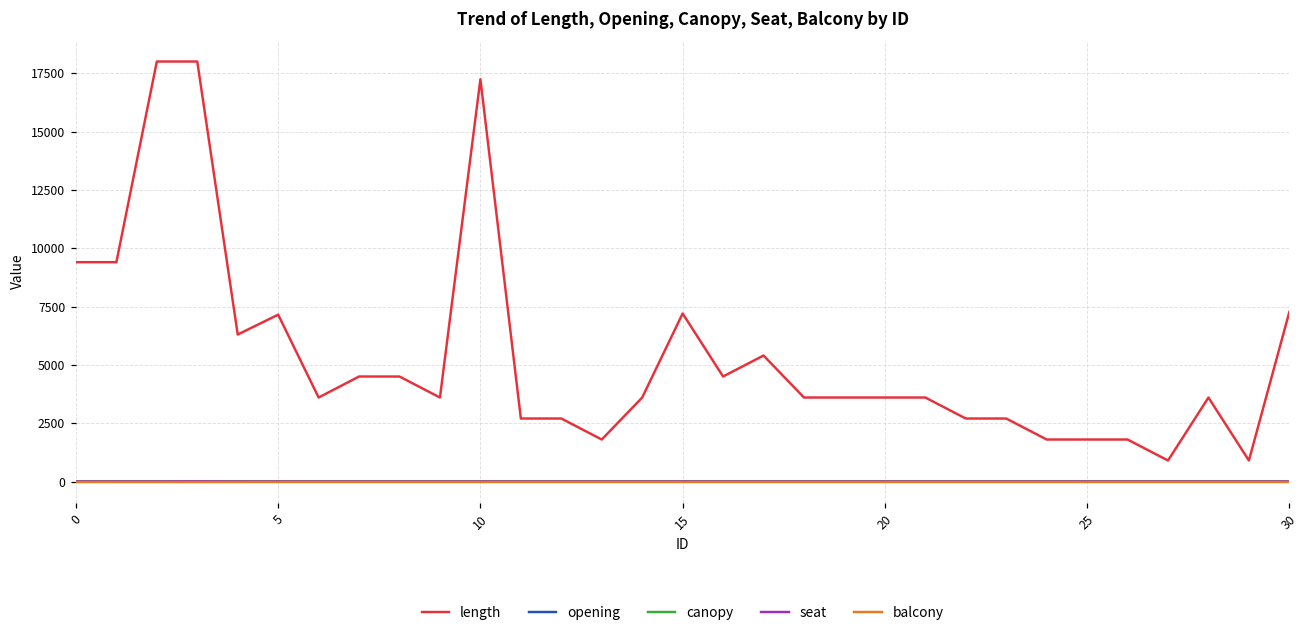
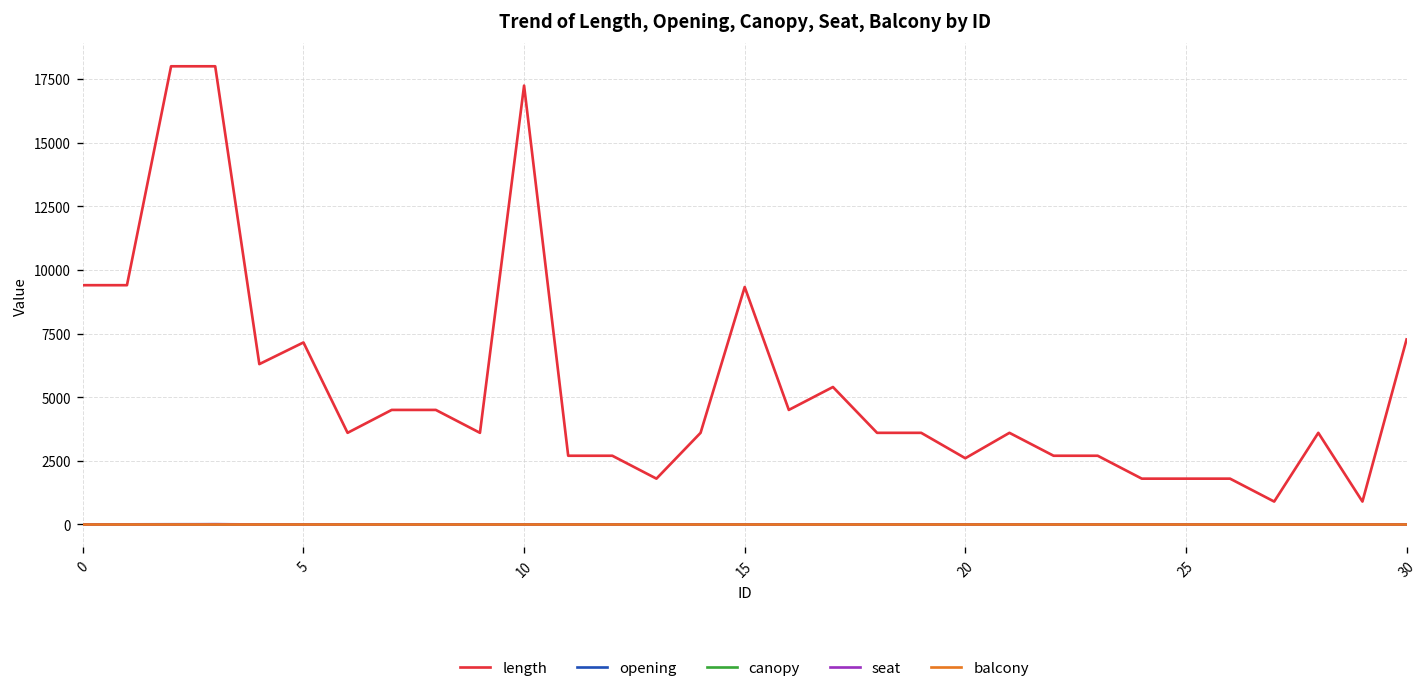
  {
    "length": {
      "0": 9400,
      "5": 7200,
      "10": 17200,
-     "15": 7200,
-     "20": 3600,
+     "15": 9300,
+     "20": 2600,
      "25": 1800,
      "30": 7300
    },
    "balcony": {
      "0": 0,
      "5": 0,
      "10": 0,
      "15": 0,
      "20": 0,
      "25": 0,
      "30": 0
    }
  }
